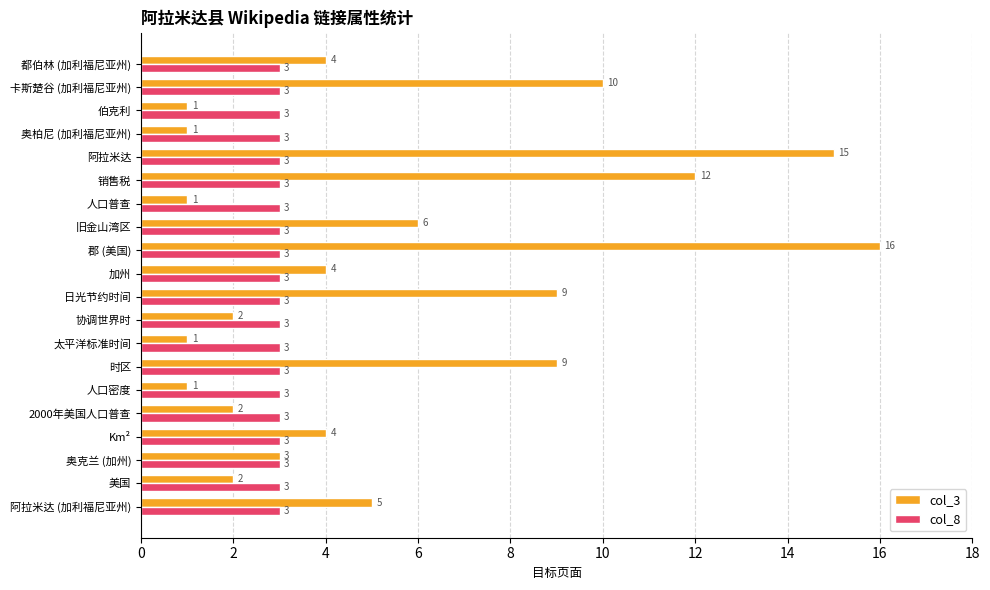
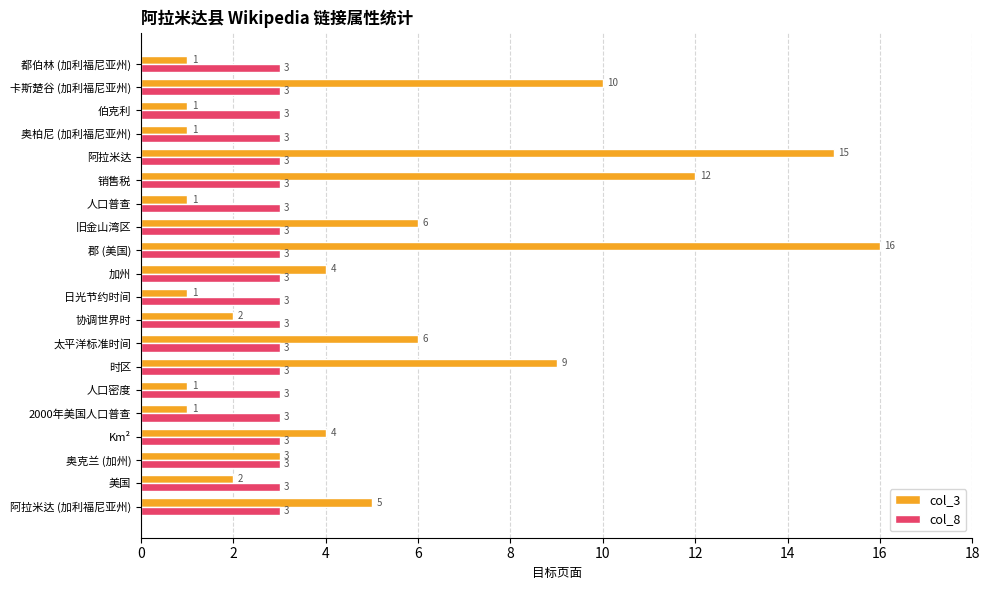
  {
    "col_3": {
-     "都伯林 (加利福尼亚州)": 4,
+     "都伯林 (加利福尼亚州)": 1,
      "卡斯楚谷 (加利福尼亚州)": 10,
      "伯克利": 1,
      "奥柏尼 (加利福尼亚州)": 1,
      "阿拉米达": 15,
      "销售税": 12,
      "人口普查": 1,
      "旧金山湾区": 6,
      "郡 (美国)": 16,
      "加州": 4,
-     "日光节约时间": 9,
+     "日光节约时间": 1,
      "协调世界时": 2,
-     "太平洋标准时间": 1,
+     "太平洋标准时间": 6,
      "时区": 9,
      "人口密度": 1,
-     "2000年美国人口普查": 2,
+     "2000年美国人口普查": 1,
      "Km²": 4,
      "美国": 2,
      "阿拉米达 (加利福尼亚州)": 5
    },
    "col_8": {
      "都伯林 (加利福尼亚州)": 3,
      "卡斯楚谷 (加利福尼亚州)": 3,
      "伯克利": 3,
      "奥柏尼 (加利福尼亚州)": 3,
      "阿拉米达": 3,
      "销售税": 3,
      "人口普查": 3,
      "旧金山湾区": 3,
      "郡 (美国)": 3,
      "加州": 3,
      "日光节约时间": 3,
      "协调世界时": 3,
      "太平洋标准时间": 3,
      "时区": 3,
      "人口密度": 3,
      "2000年美国人口普查": 3,
      "Km²": 3,
      "美国": 3,
      "阿拉米达 (加利福尼亚州)": 3
    }
  }
